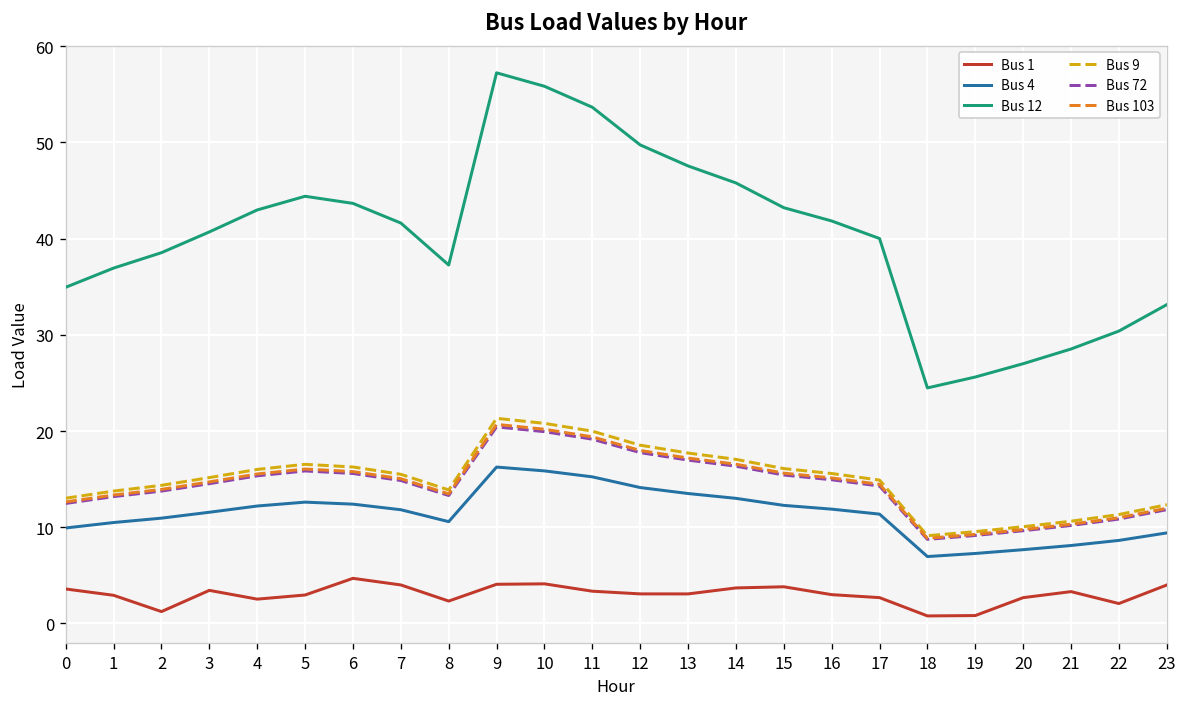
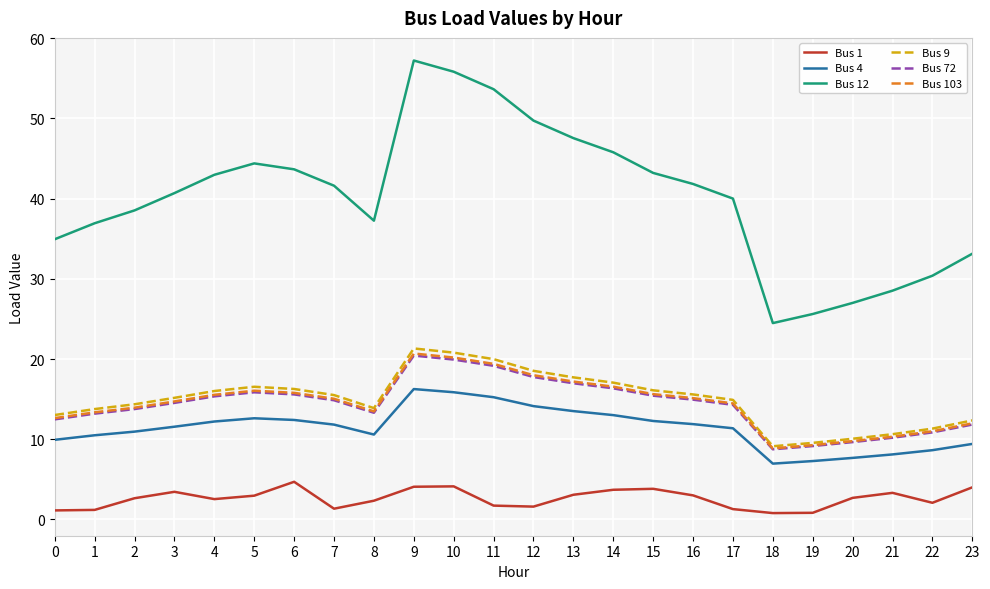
  {
    "Bus 1": {
-     "0": 4,
-     "1": 3,
-     "2": 1,
+     "0": 1,
+     "1": 1,
+     "2": 3,
      "3": 3,
      "4": 3,
      "5": 3,
      "6": 5,
-     "7": 4,
+     "7": 1,
      "8": 2,
      "9": 4,
      "10": 4,
-     "11": 3,
-     "12": 3,
+     "11": 2,
+     "12": 2,
      "13": 3,
      "14": 4,
      "15": 4,
      "16": 3,
-     "17": 3,
+     "17": 1,
      "18": 1,
      "19": 1,
      "20": 3,
      "21": 3,
      "22": 2,
      "23": 4
    },
    "Bus 4": {
      "0": 10,
      "1": 10,
      "2": 11,
      "3": 12,
      "4": 12,
      "5": 13,
      "6": 12,
      "7": 12,
      "8": 11,
      "9": 16,
      "10": 16,
      "11": 15,
      "12": 14,
      "13": 14,
      "14": 13,
      "15": 12,
      "16": 12,
      "17": 11,
      "18": 7,
      "19": 7,
      "20": 8,
      "21": 8,
      "22": 9,
      "23": 9
    },
    "Bus 12": {
      "0": 35,
      "1": 37,
      "2": 39,
      "3": 41,
      "4": 43,
      "5": 44,
      "6": 44,
      "7": 42,
      "8": 37,
      "9": 57,
      "10": 56,
      "11": 54,
      "12": 50,
      "13": 48,
      "14": 46,
      "15": 43,
      "16": 42,
      "17": 40,
      "18": 24,
      "19": 26,
      "20": 27,
      "21": 29,
      "22": 30,
      "23": 33
    }
  }
